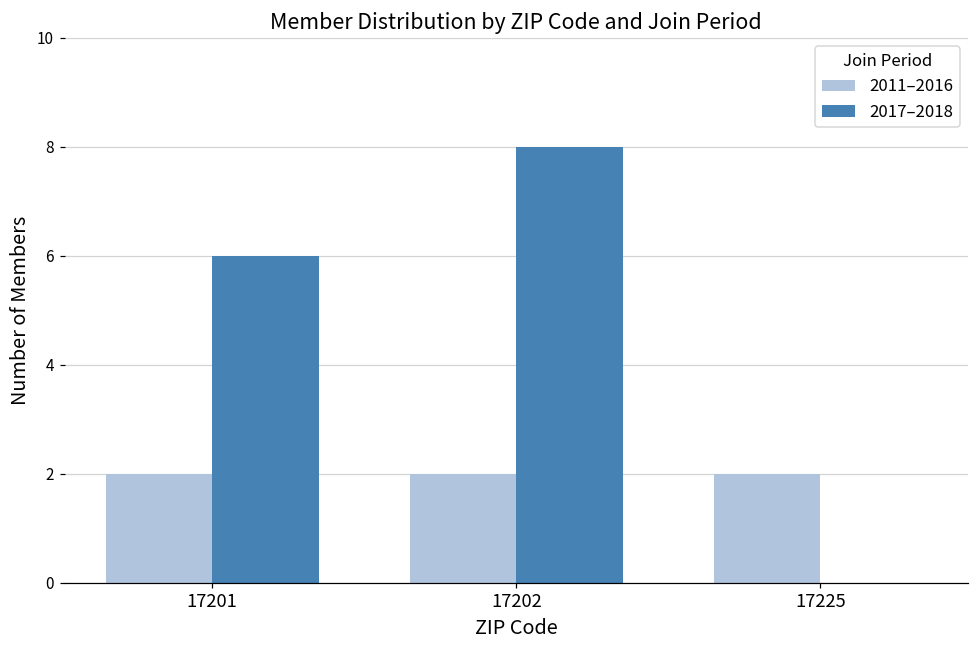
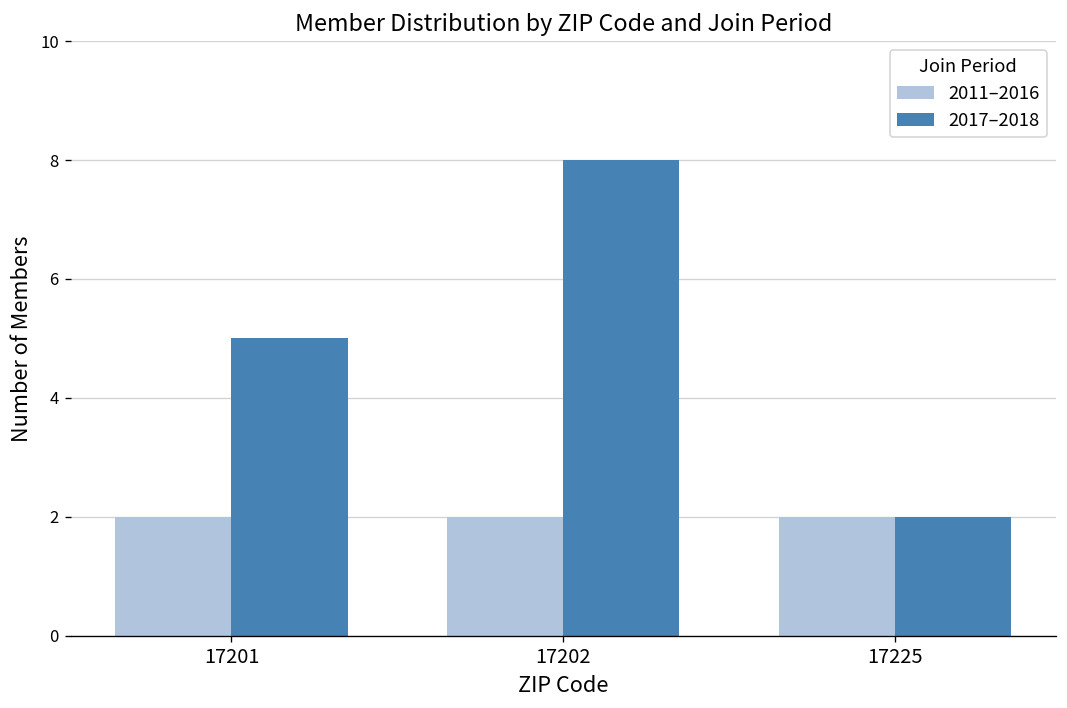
  {
    "2011–2016": {
      "17201": 2,
      "17202": 2,
      "17225": 2
    },
    "2017–2018": {
-     "17201": 6,
+     "17201": 5,
      "17202": 8,
-     "17225": 0
+     "17225": 2
    }
  }
